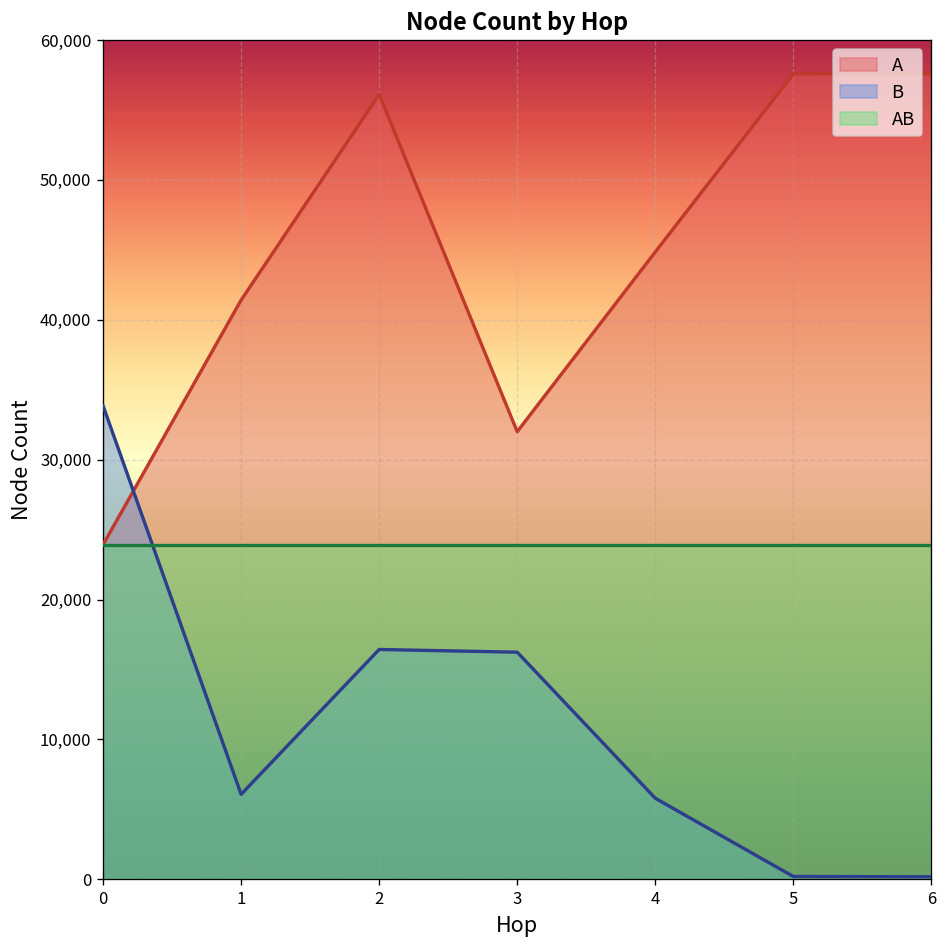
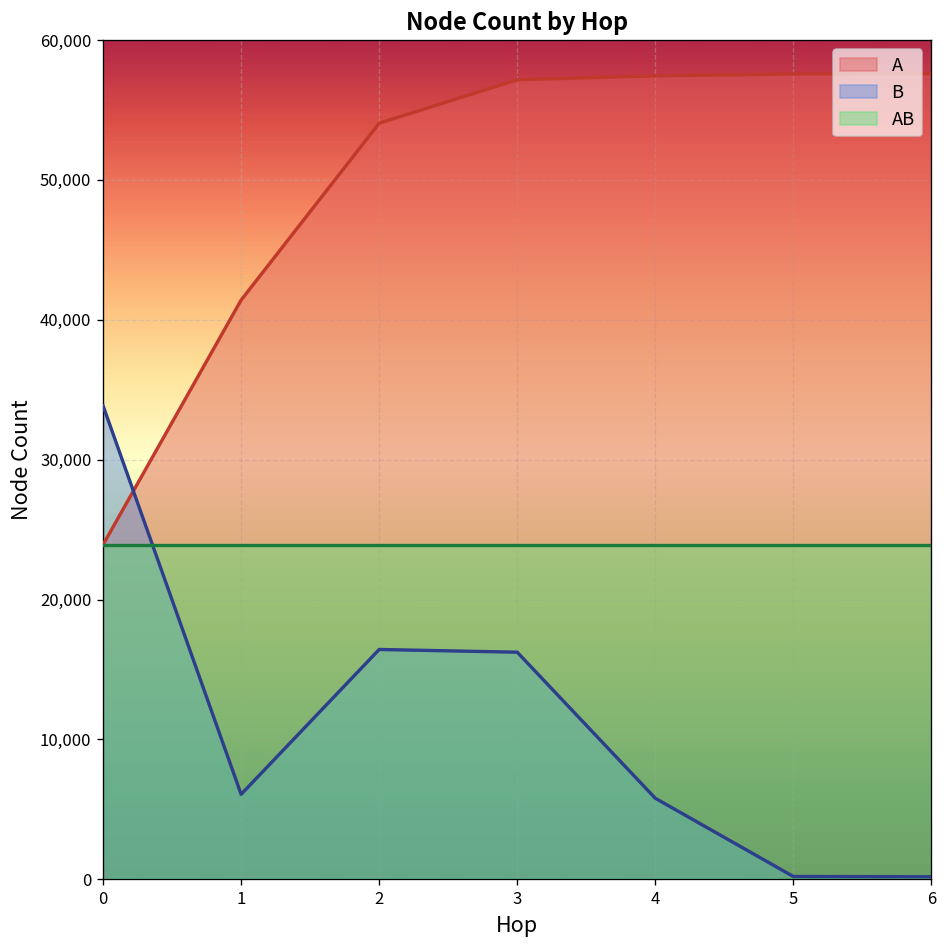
  {
    "A": {
      "1": "41,400",
-     "2": "56,100",
-     "3": "32,000",
-     "4": "44,800",
+     "2": "54,100",
+     "3": "57,200",
+     "4": "57,400",
      "5": "57,600",
      "6": "57,600"
    },
    "B": {
      "0": "33,800",
      "1": "6,100",
      "2": "16,400",
      "3": "16,200",
      "4": "5,800",
      "5": "200",
      "6": "200"
    },
    "AB": {
      "1": "23,900",
      "2": "23,900",
      "3": "23,900",
      "4": "23,900",
      "5": "23,900",
      "6": "23,900"
    }
  }
